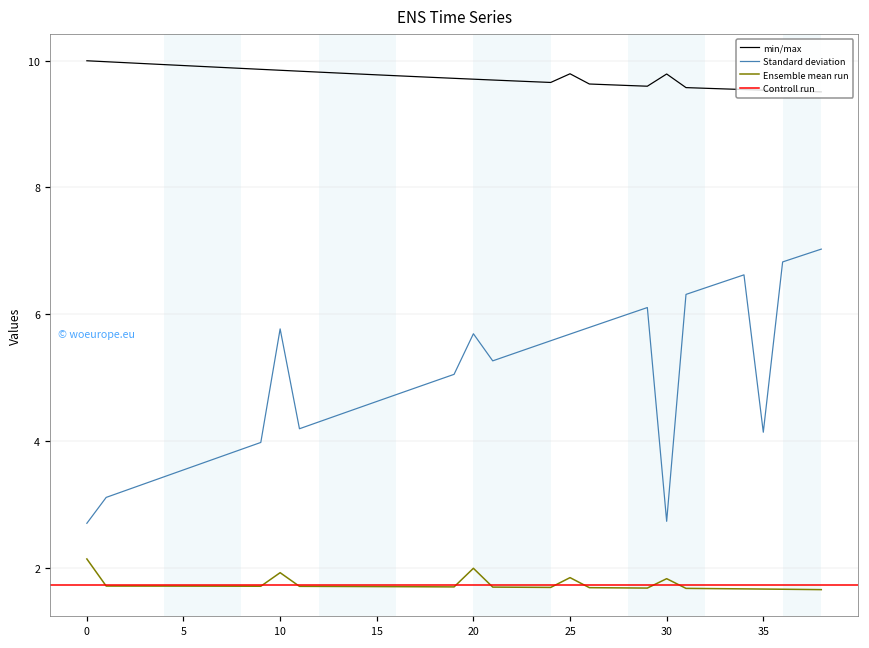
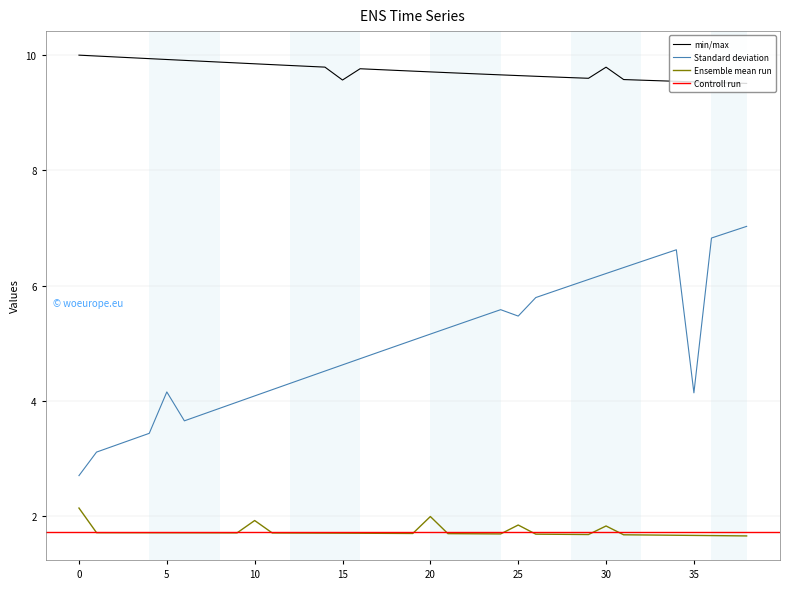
  {
    "min/max": {
      "0": 10.0,
      "5": 9.9,
      "10": 9.9,
-     "15": 9.8,
+     "15": 9.6,
      "20": 9.7,
-     "25": 9.8,
+     "25": 9.6,
      "30": 9.8
    },
    "Standard deviation": {
      "0": 2.7,
-     "5": 3.5,
-     "10": 5.8,
+     "5": 4.2,
+     "10": 4.1,
      "15": 4.6,
-     "20": 5.7,
-     "25": 5.7,
-     "30": 2.7,
+     "20": 5.2,
+     "25": 5.5,
+     "30": 6.2,
      "35": 4.1
    },
    "Ensemble mean run": {
      "0": 2.1,
      "5": 1.7,
      "10": 1.9,
      "15": 1.7,
      "20": 2.0,
      "25": 1.8,
      "30": 1.8,
      "35": 1.7
    }
  }
